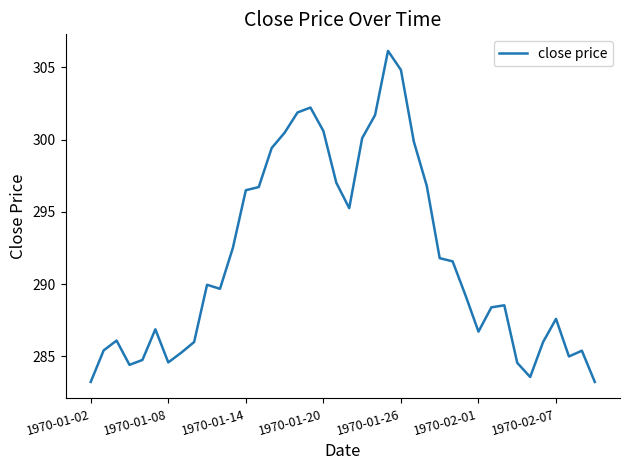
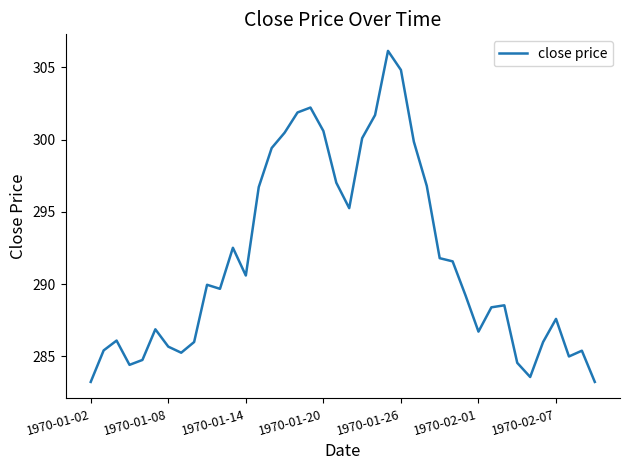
  {
    "1970-01-02": 283.2,
-   "1970-01-08": 284.6,
-   "1970-01-14": 296.5,
+   "1970-01-08": 285.7,
+   "1970-01-14": 290.6,
    "1970-01-20": 300.6,
    "1970-01-26": 304.8,
    "1970-02-01": 286.7,
    "1970-02-07": 287.6
  }
